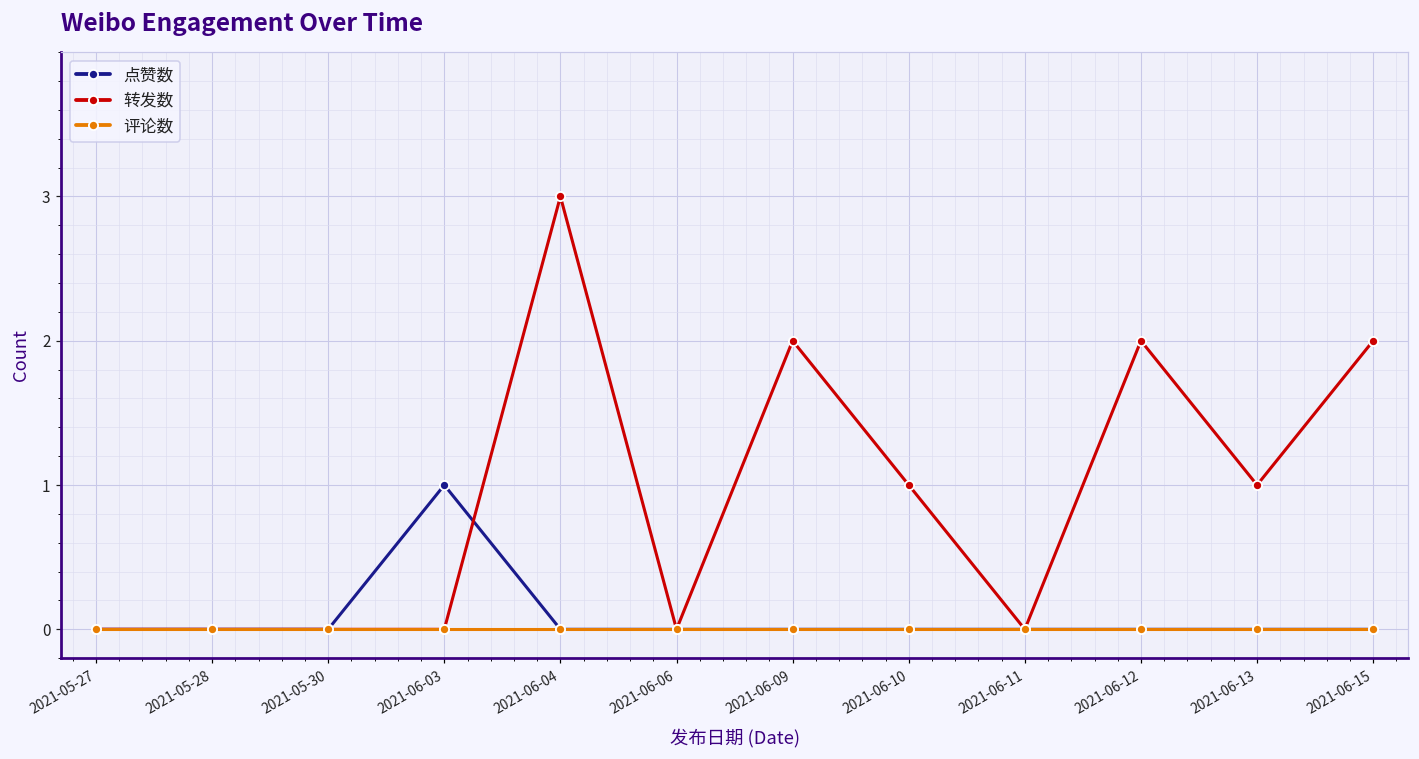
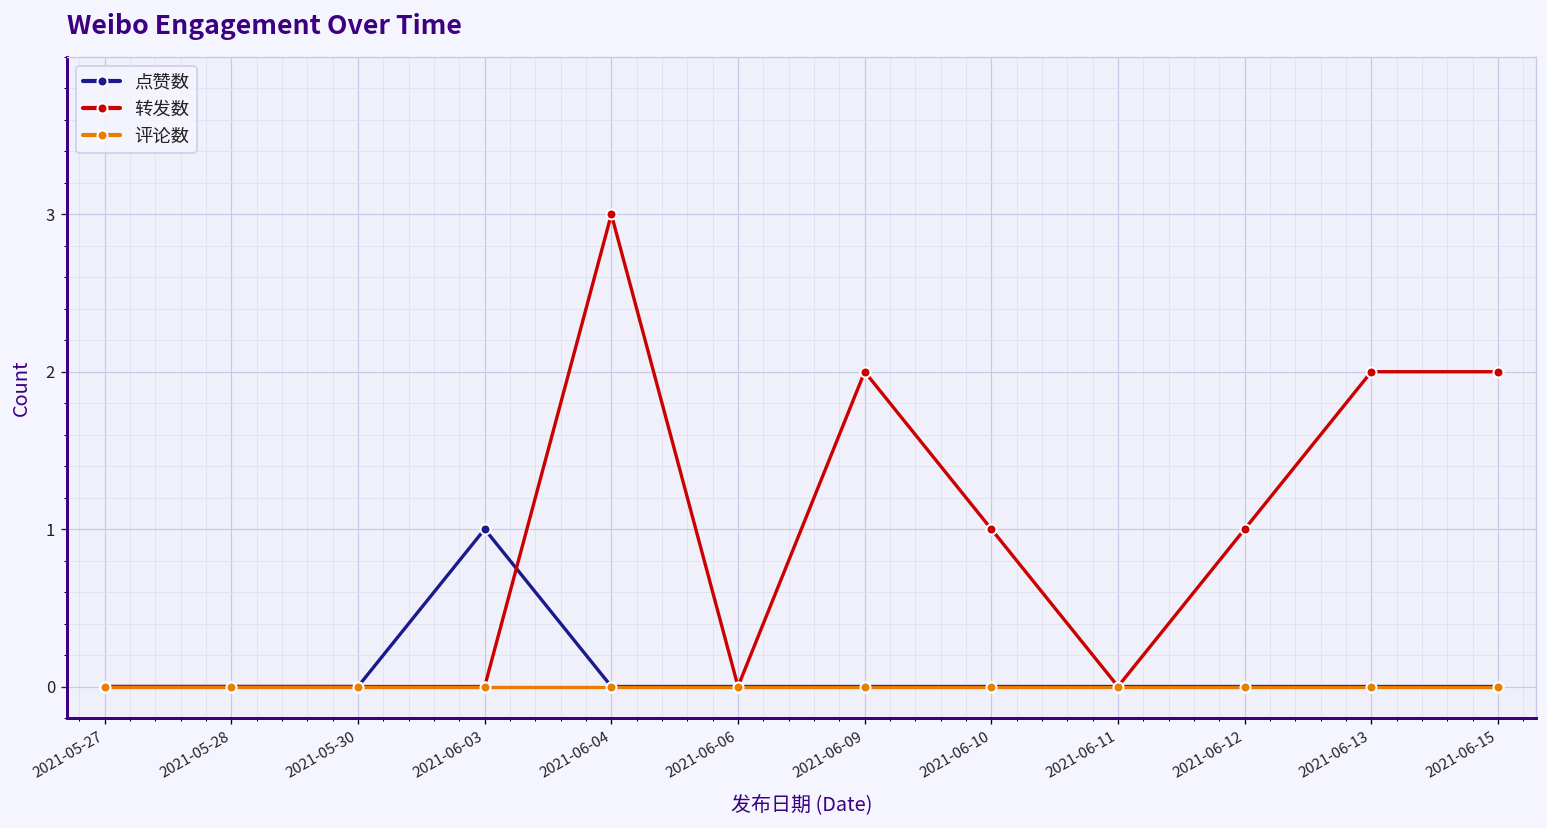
  {
    "点赞数": {
      "2021-06-03": 1
    },
    "转发数": {
      "2021-06-04": 3,
      "2021-06-09": 2,
      "2021-06-10": 1,
-     "2021-06-12": 2,
-     "2021-06-13": 1,
+     "2021-06-12": 1,
+     "2021-06-13": 2,
      "2021-06-15": 2
    }
  }
